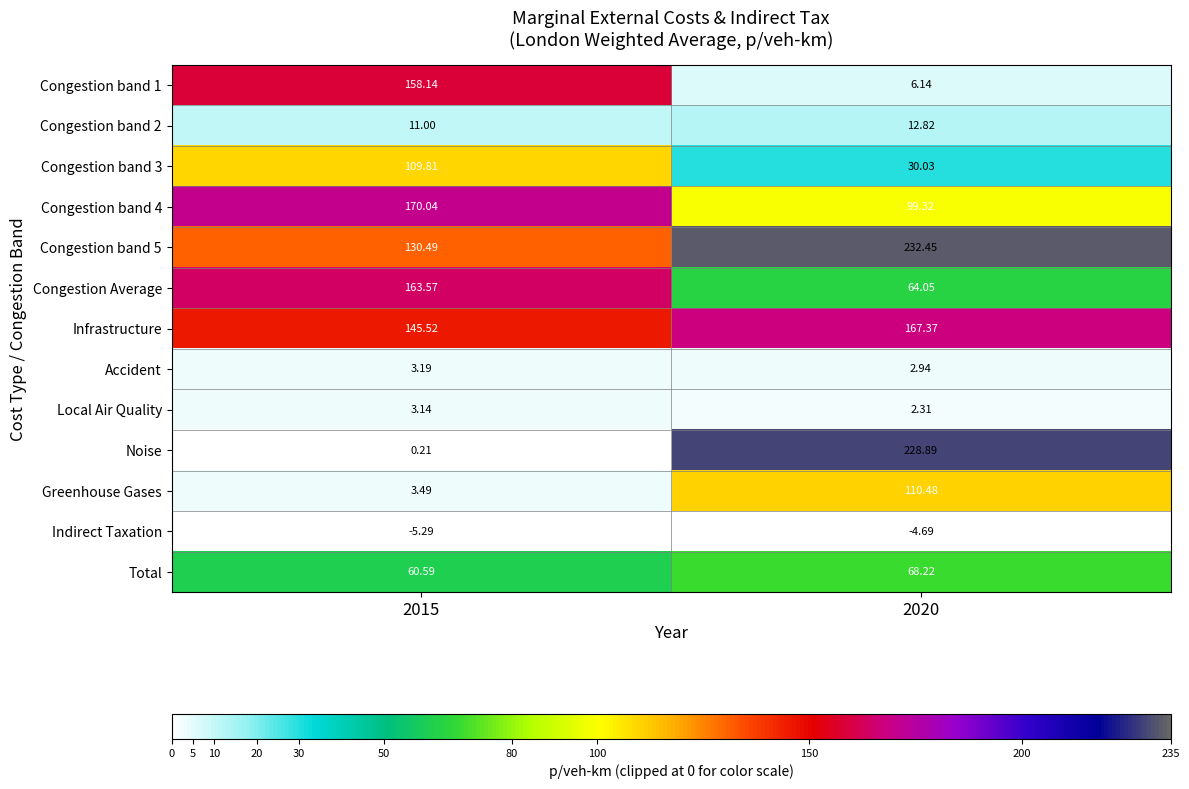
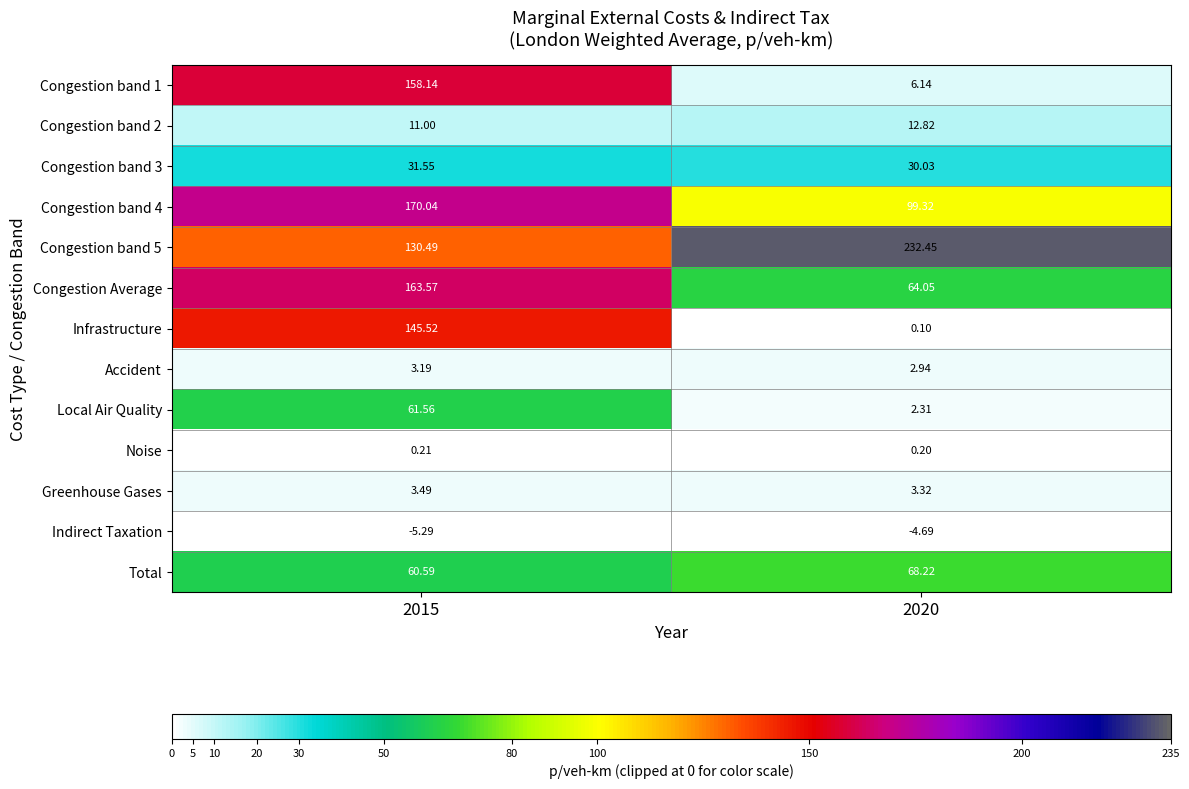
  {
    "Congestion band 1": {
      "2015": 158.14,
      "2020": 6.14
    },
    "Congestion band 2": {
      "2015": 11.00,
      "2020": 12.82
    },
    "Congestion band 3": {
-     "2015": 109.81,
+     "2015": 31.55,
      "2020": 30.03
    },
    "Congestion band 4": {
      "2015": 170.04,
      "2020": 99.32
    },
    "Congestion band 5": {
      "2015": 130.49,
      "2020": 232.45
    },
    "Congestion Average": {
      "2015": 163.57,
      "2020": 64.05
    },
    "Infrastructure": {
      "2015": 145.52,
-     "2020": 167.37
+     "2020": 0.10
    },
    "Accident": {
      "2015": 3.19,
      "2020": 2.94
    },
    "Local Air Quality": {
-     "2015": 3.14,
+     "2015": 61.56,
      "2020": 2.31
    },
    "Noise": {
      "2015": 0.21,
-     "2020": 228.89
+     "2020": 0.20
    },
    "Greenhouse Gases": {
      "2015": 3.49,
-     "2020": 110.48
+     "2020": 3.32
    },
    "Indirect Taxation": {
      "2015": -5.29,
      "2020": -4.69
    },
    "Total": {
      "2015": 60.59,
      "2020": 68.22
    }
  }
